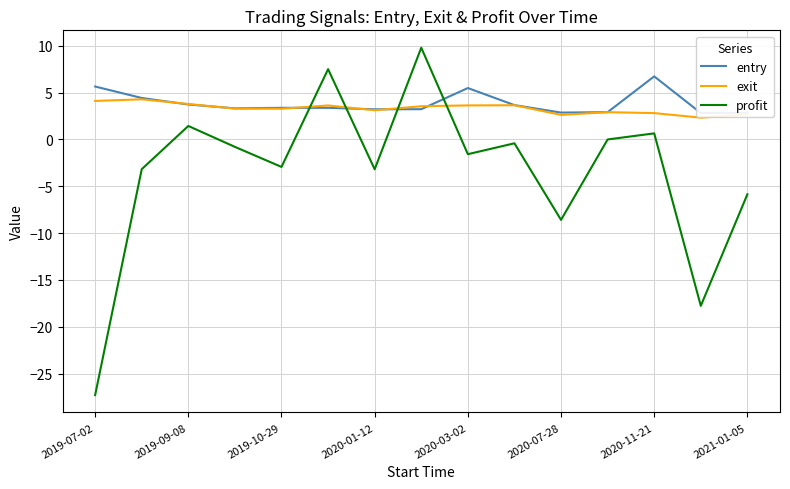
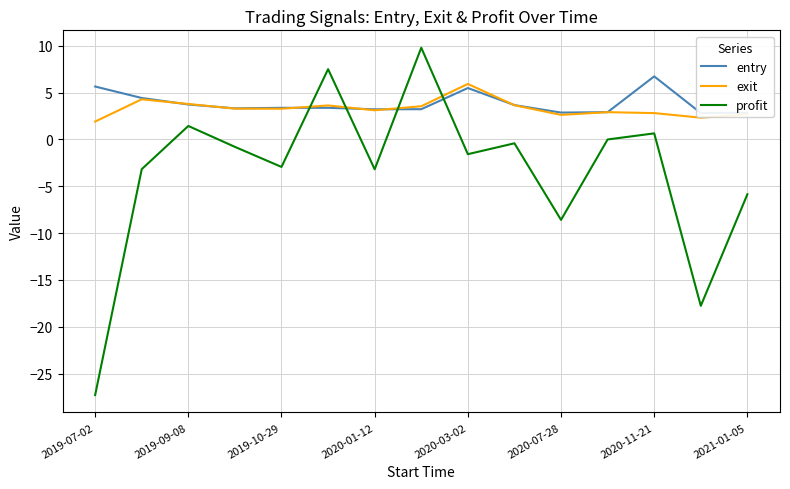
  {
    "entry": {
      "2019-07-02": 6,
      "2020-03-02": 5,
      "2020-11-21": 7
    },
    "exit": {
-     "2019-07-02": 4,
-     "2020-03-02": 4,
+     "2019-07-02": 2,
+     "2020-03-02": 6,
      "2020-11-21": 3
    },
    "profit": {
      "2019-07-02": -27,
      "2019-09-08": 1,
      "2019-10-29": -3,
      "2020-01-12": -3,
      "2020-03-02": -2,
      "2020-07-28": -9,
      "2020-11-21": 1,
      "2021-01-05": -6
    }
  }
